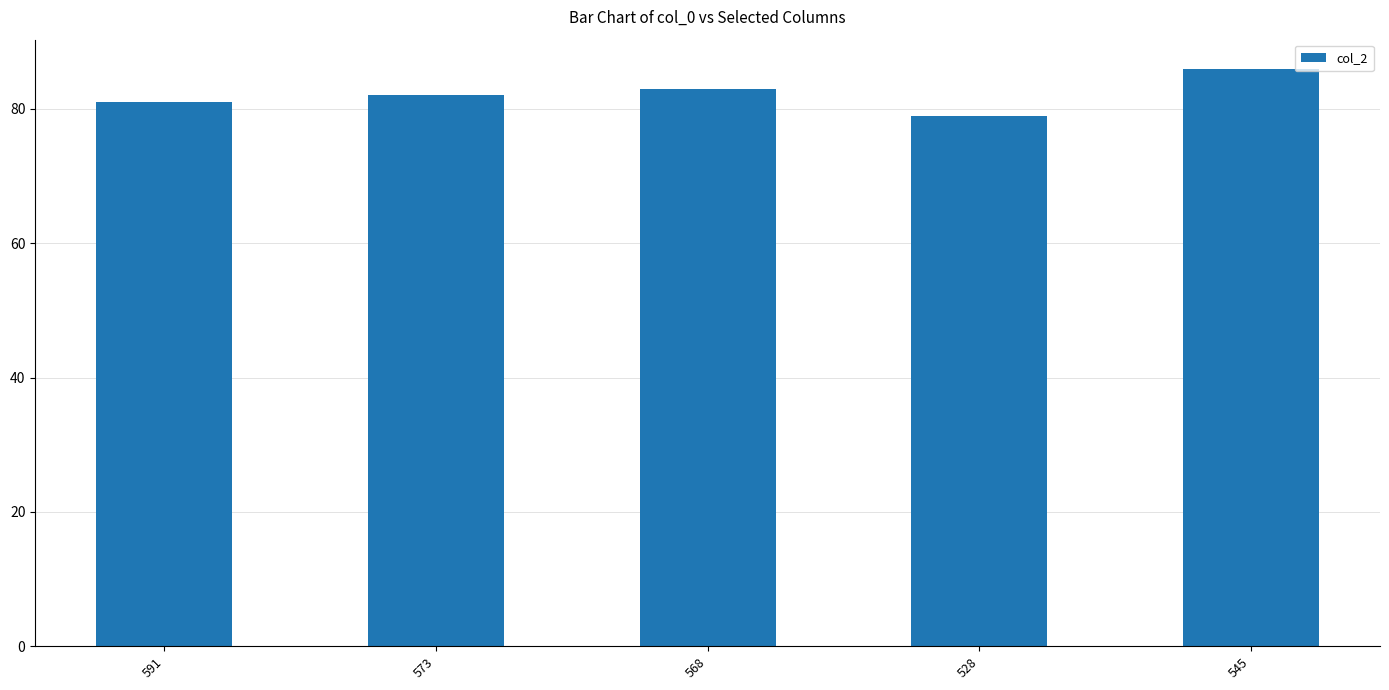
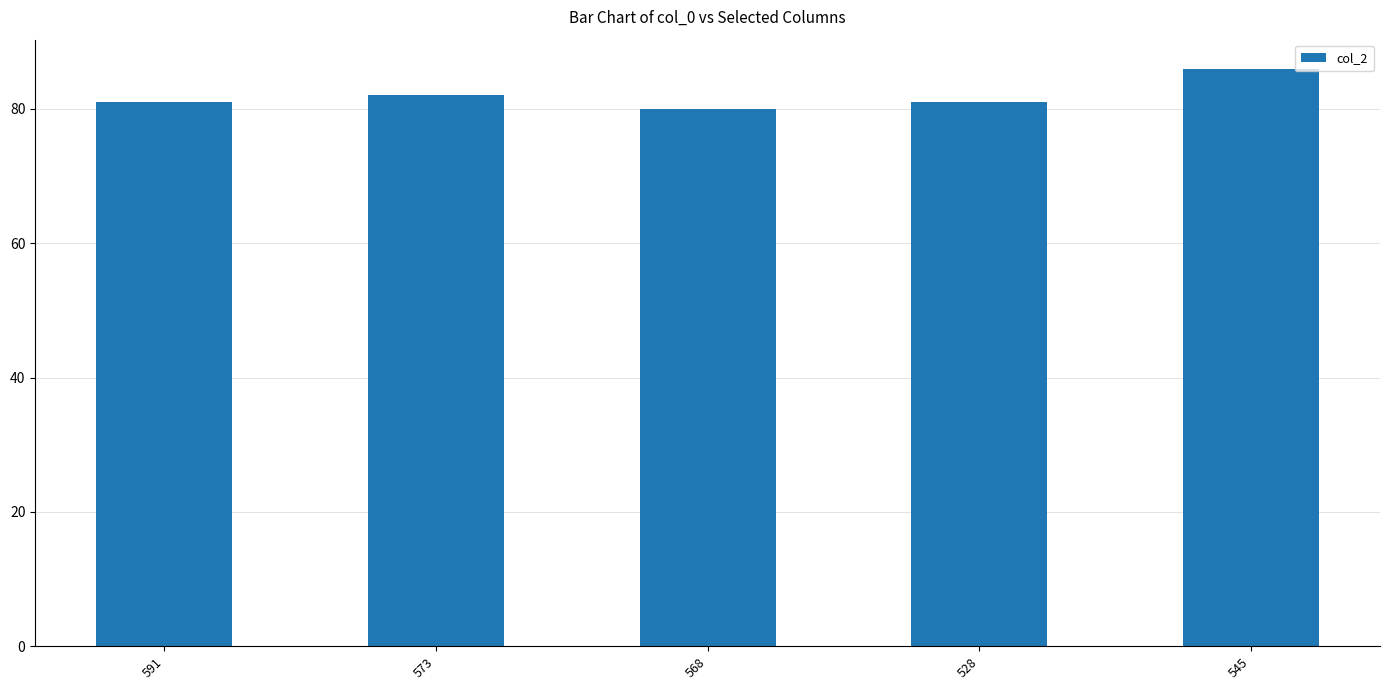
  {
    "591": 81,
    "573": 82,
-   "568": 83,
-   "528": 79,
+   "568": 80,
+   "528": 81,
    "545": 86
  }
